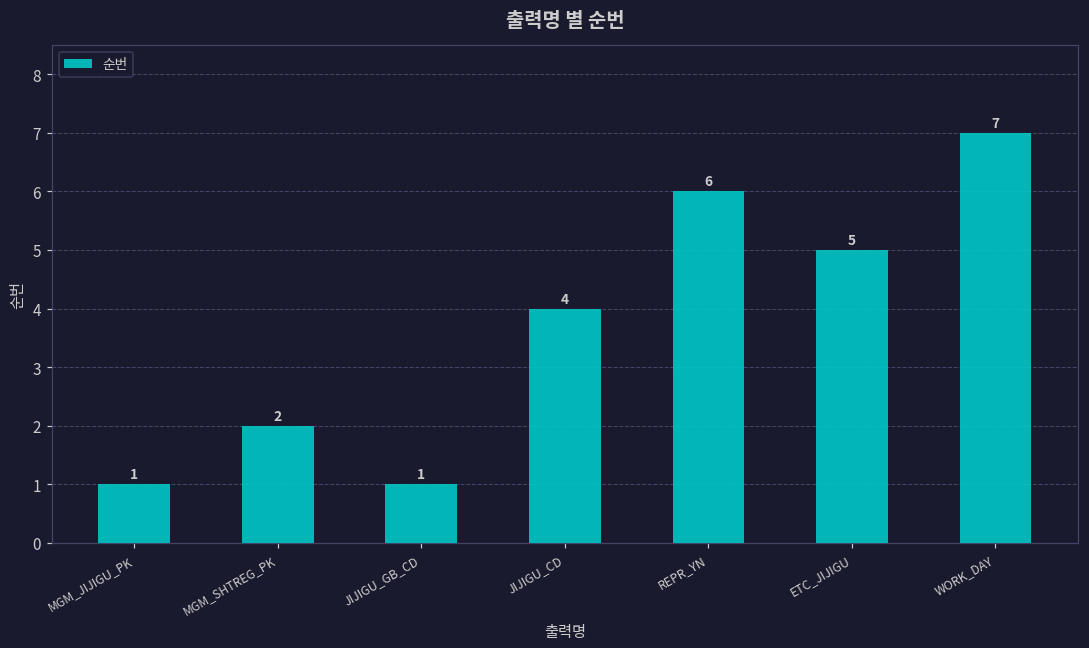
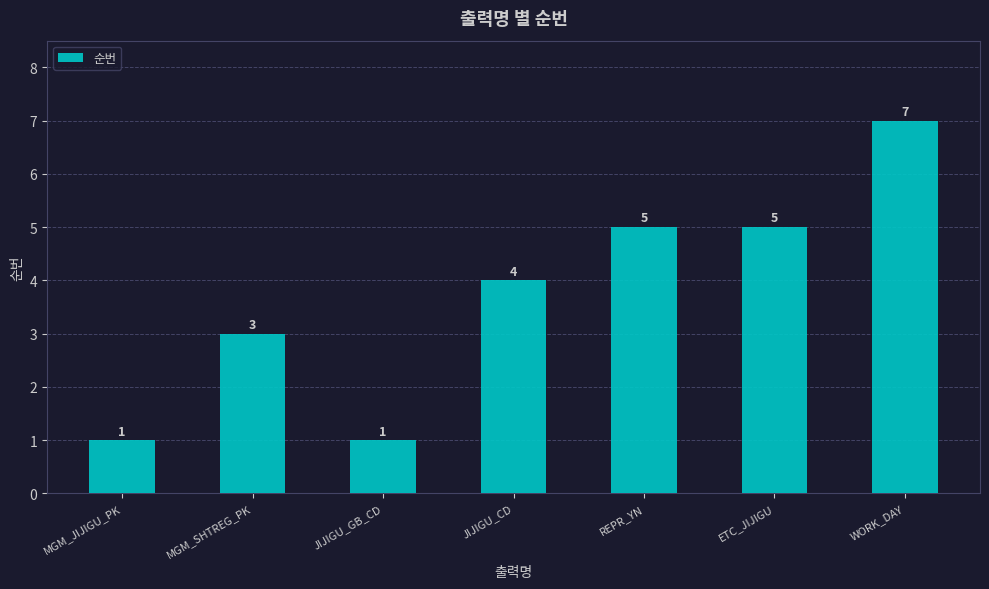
  {
    "MGM_JIJIGU_PK": 1,
-   "MGM_SHTREG_PK": 2,
+   "MGM_SHTREG_PK": 3,
    "JIJIGU_GB_CD": 1,
    "JIJIGU_CD": 4,
-   "REPR_YN": 6,
+   "REPR_YN": 5,
    "ETC_JIJIGU": 5,
    "WORK_DAY": 7
  }
